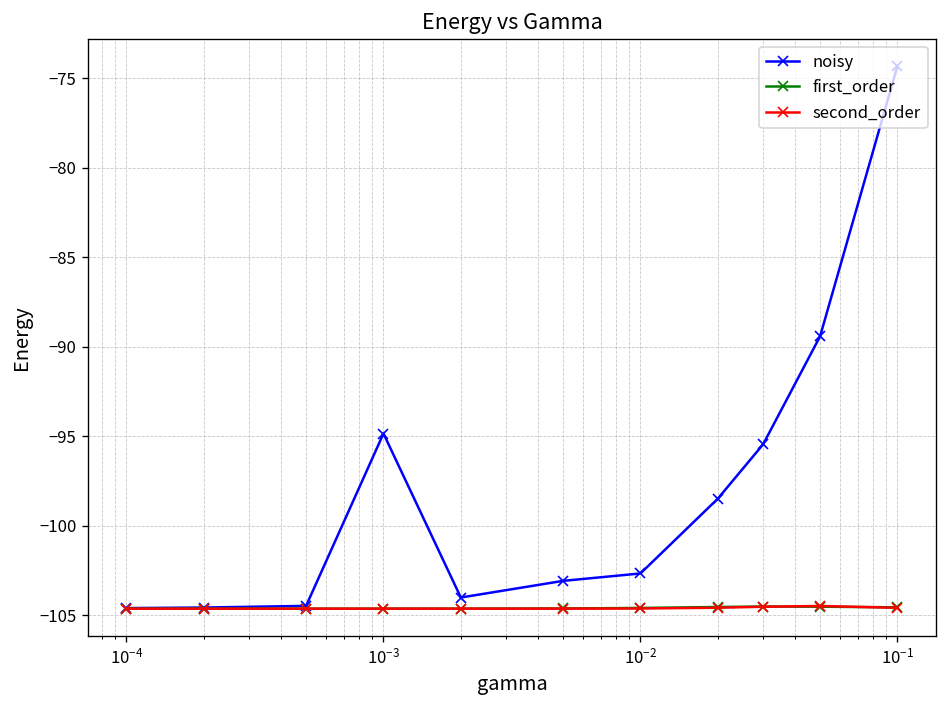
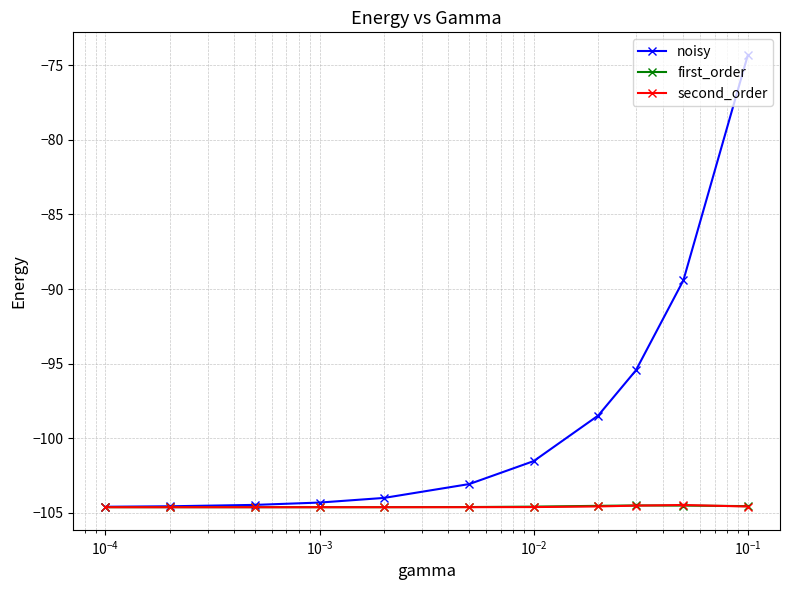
  {
    "noisy": {
-     "10^-3": -94.8,
-     "10^-2": -102.7
+     "10^-3": -104.3,
+     "10^-2": -101.5
    }
  }
